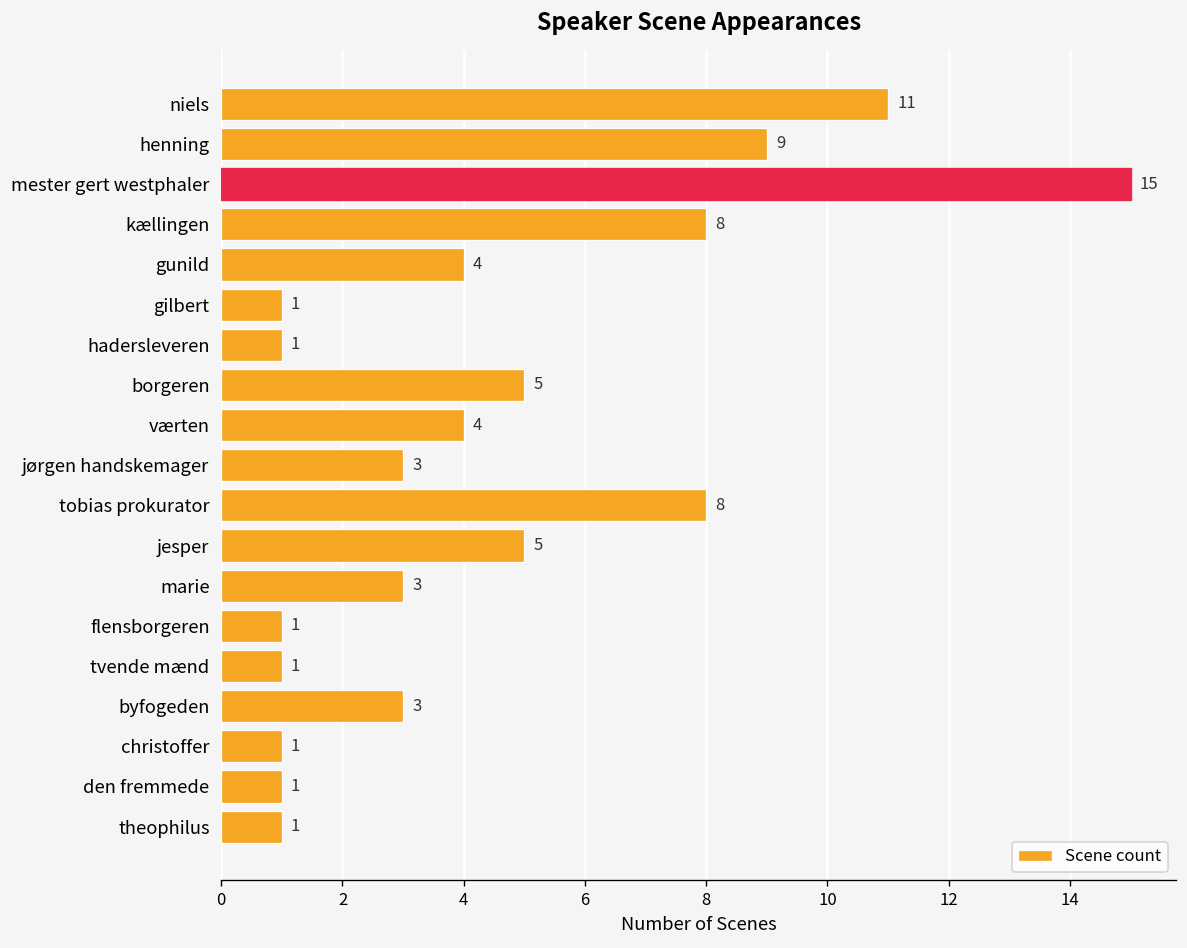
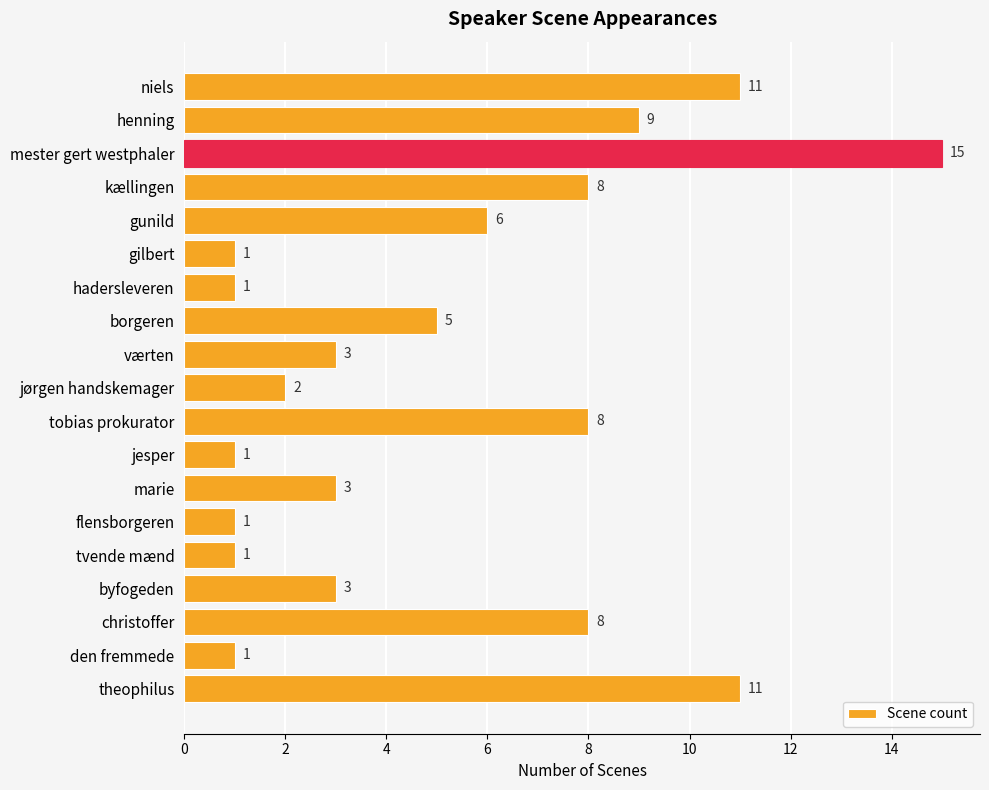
  {
    "niels": 11,
    "henning": 9,
    "mester gert westphaler": 15,
    "kællingen": 8,
-   "gunild": 4,
+   "gunild": 6,
    "gilbert": 1,
    "hadersleveren": 1,
    "borgeren": 5,
-   "værten": 4,
-   "jørgen handskemager": 3,
+   "værten": 3,
+   "jørgen handskemager": 2,
    "tobias prokurator": 8,
-   "jesper": 5,
+   "jesper": 1,
    "marie": 3,
    "flensborgeren": 1,
    "tvende mænd": 1,
    "byfogeden": 3,
-   "christoffer": 1,
+   "christoffer": 8,
    "den fremmede": 1,
-   "theophilus": 1
+   "theophilus": 11
  }
